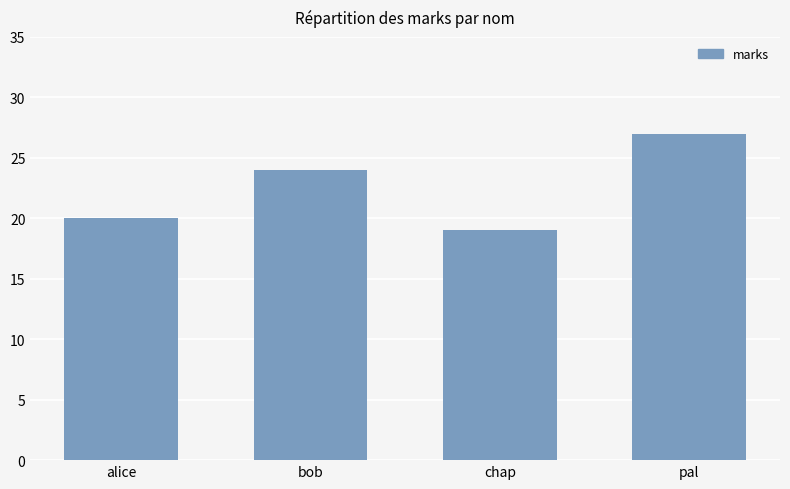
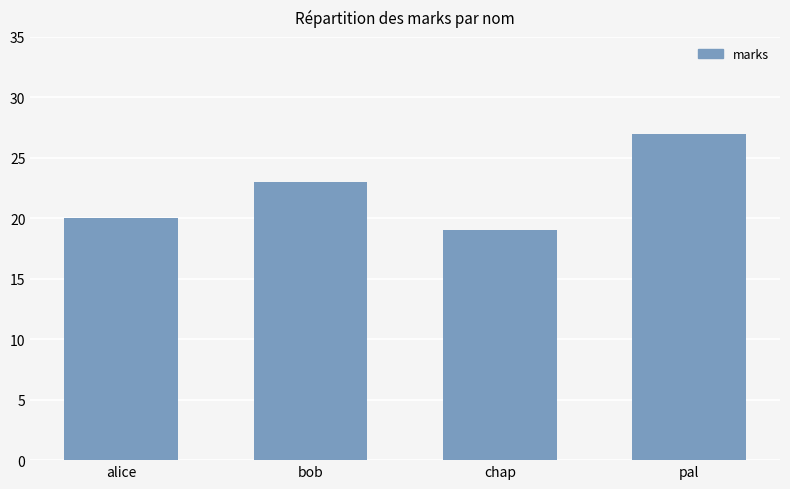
  {
    "alice": 20,
-   "bob": 24,
+   "bob": 23,
    "chap": 19,
    "pal": 27
  }
